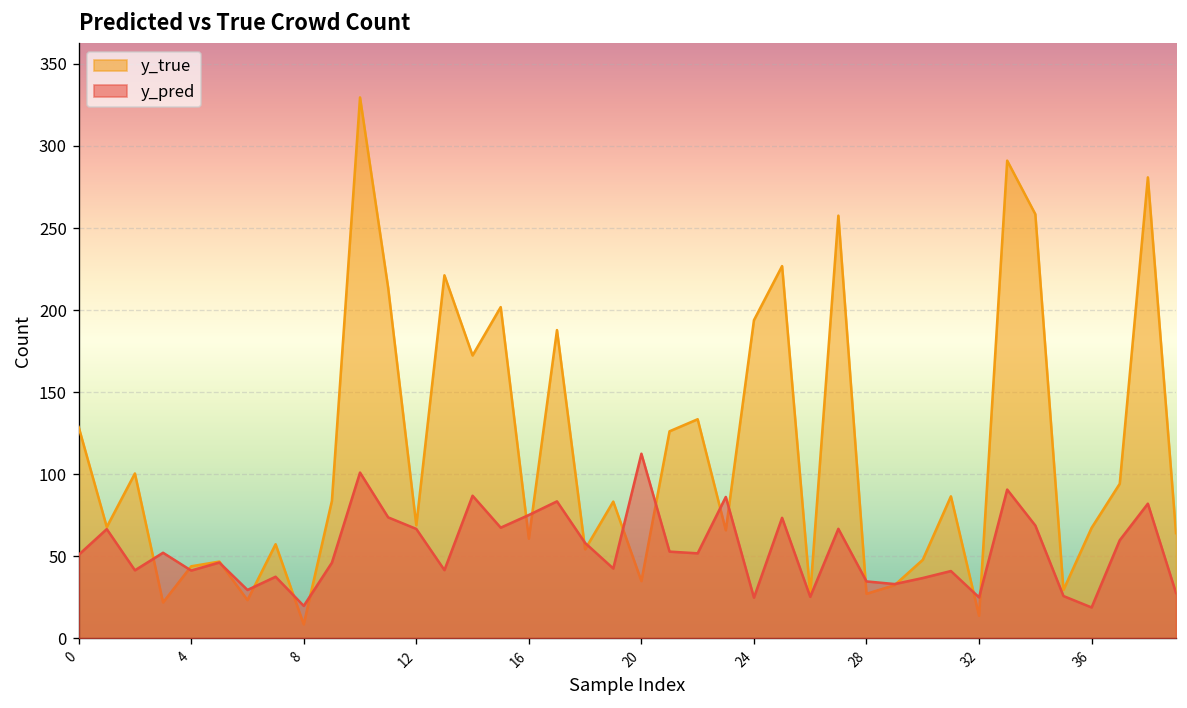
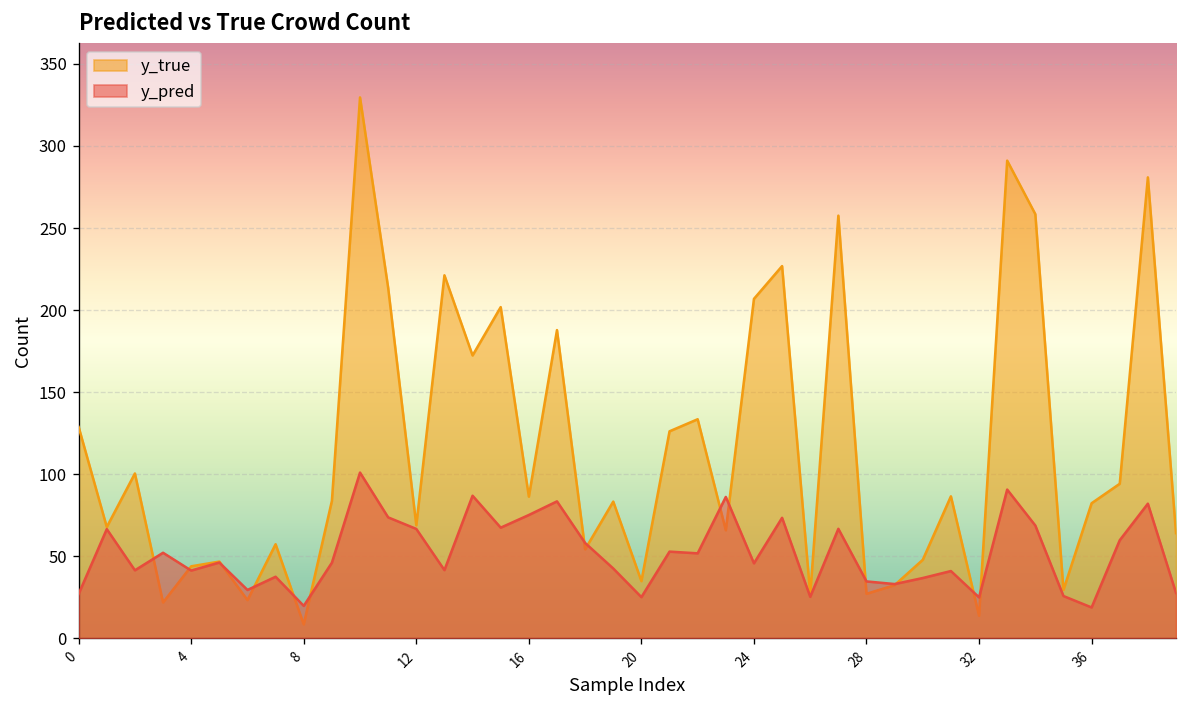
  {
    "y_true": {
      "0": 129,
      "4": 44,
      "8": 8,
      "12": 69,
-     "16": 61,
+     "16": 86,
      "20": 35,
-     "24": 194,
+     "24": 207,
      "28": 27,
      "32": 14,
-     "36": 67
+     "36": 82
    },
    "y_pred": {
-     "0": 51,
+     "0": 27,
      "4": 41,
      "8": 20,
      "12": 67,
      "16": 75,
-     "20": 112,
-     "24": 25,
+     "20": 25,
+     "24": 46,
      "28": 35,
      "32": 25,
      "36": 19
    }
  }
